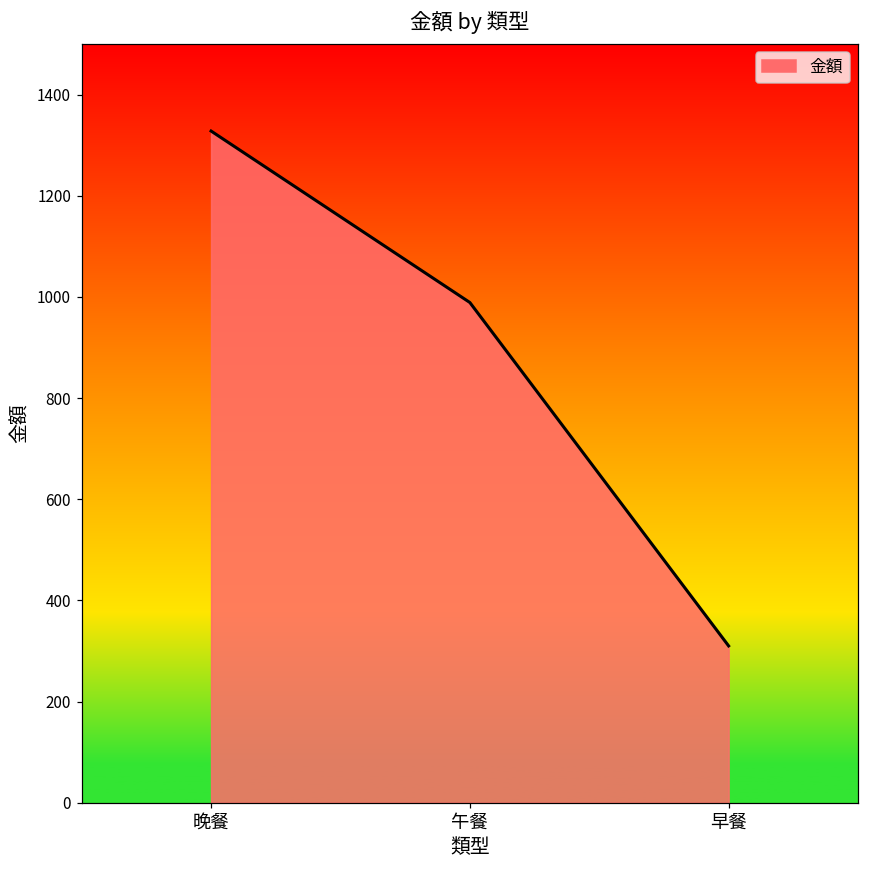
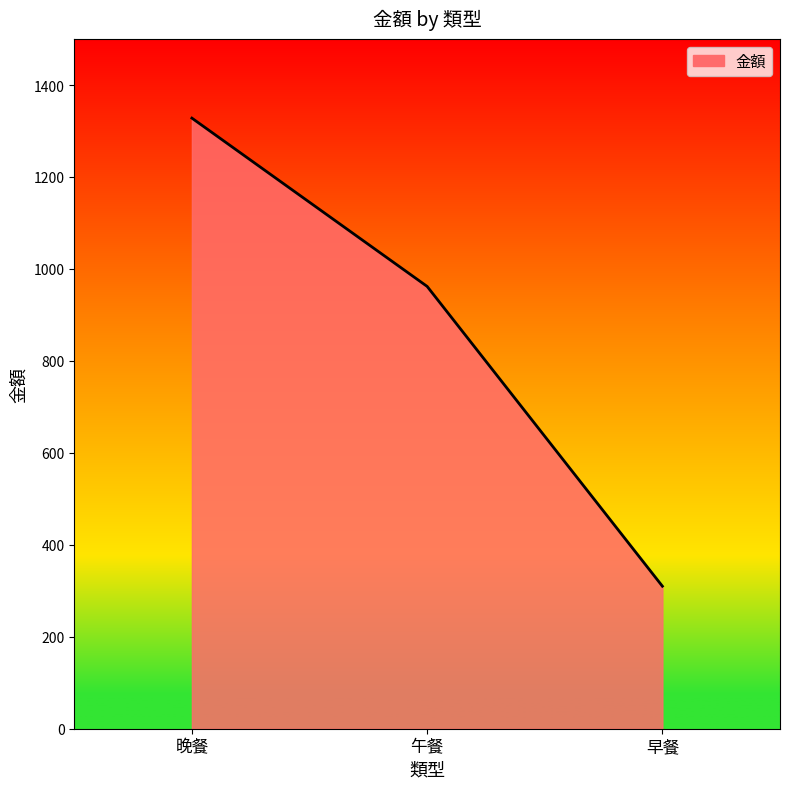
  {
    "晚餐": 1330,
-   "午餐": 990,
+   "午餐": 960,
    "早餐": 310
  }
